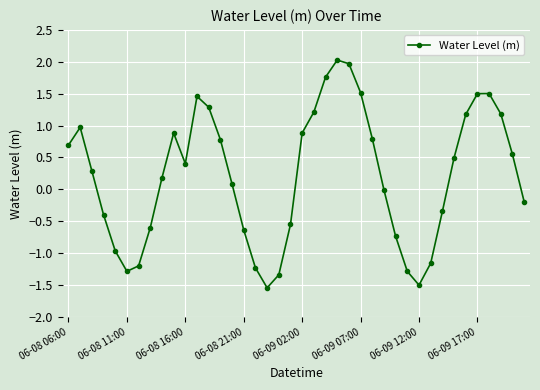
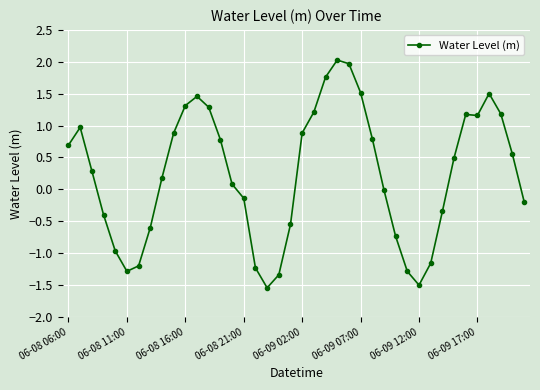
  {
    "06-08 06:00": 0.7,
    "06-08 11:00": -1.3,
-   "06-08 16:00": 0.4,
-   "06-08 21:00": -0.6,
+   "06-08 16:00": 1.3,
+   "06-08 21:00": -0.1,
    "06-09 02:00": 0.9,
    "06-09 07:00": 1.5,
    "06-09 12:00": -1.5,
-   "06-09 17:00": 1.5
+   "06-09 17:00": 1.2
  }
